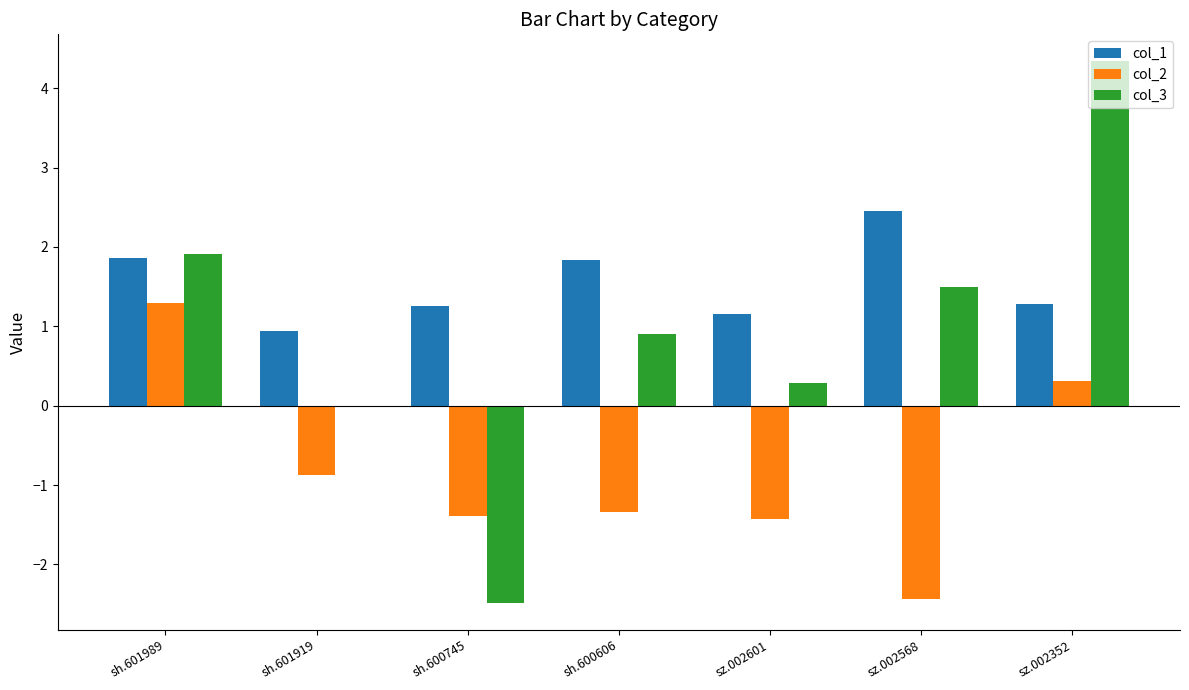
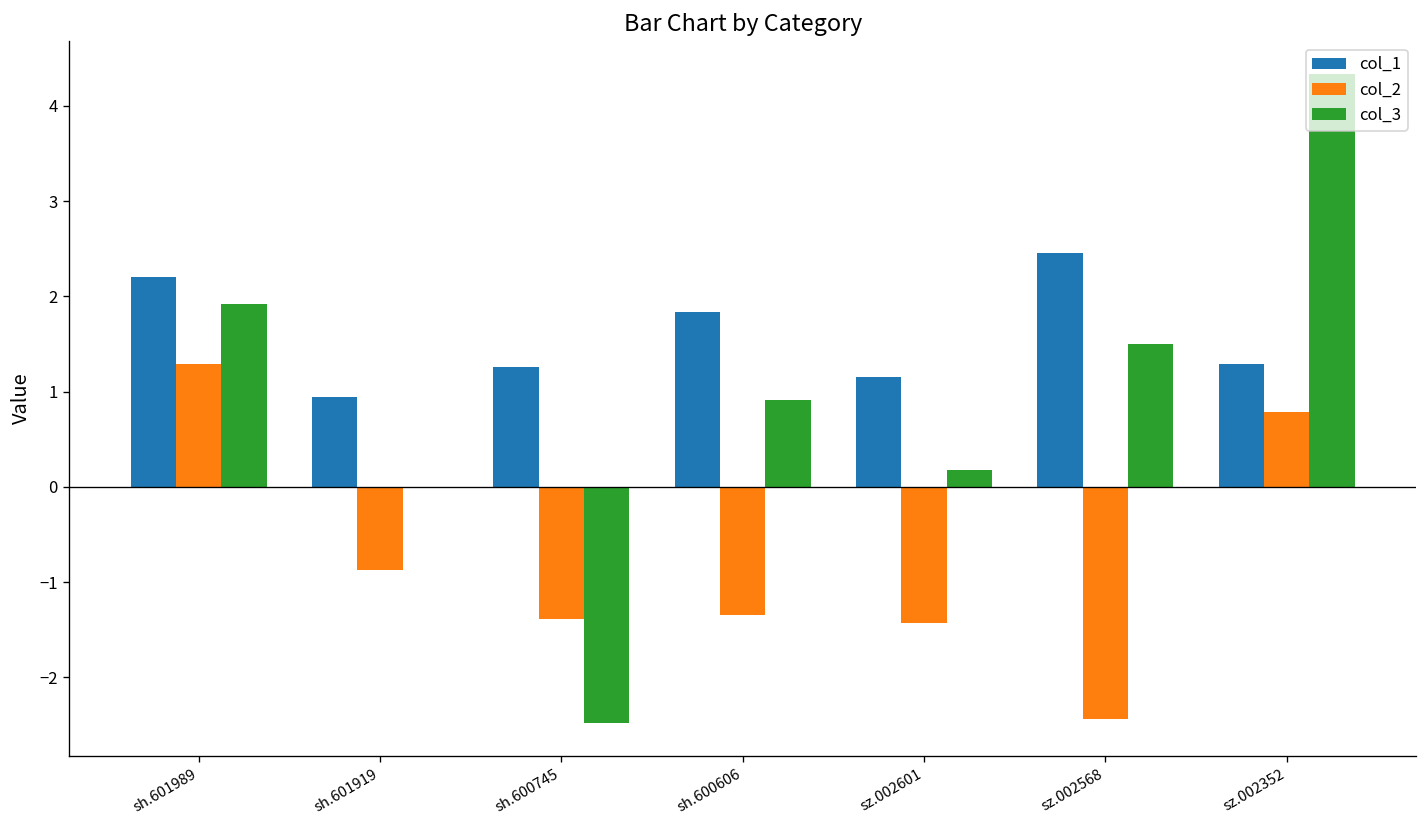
  {
    "col_1": {
-     "sh.601989": 1.9,
+     "sh.601989": 2.2,
      "sh.601919": 0.9,
      "sh.600745": 1.3,
      "sh.600606": 1.8,
      "sz.002601": 1.2,
      "sz.002568": 2.5,
      "sz.002352": 1.3
    },
    "col_2": {
      "sh.601989": 1.3,
      "sh.601919": -0.9,
      "sh.600745": -1.4,
      "sh.600606": -1.3,
      "sz.002601": -1.4,
      "sz.002568": -2.4,
-     "sz.002352": 0.3
+     "sz.002352": 0.8
    },
    "col_3": {
      "sh.601989": 1.9,
      "sh.601919": 0.0,
      "sh.600745": -2.5,
      "sh.600606": 0.9,
-     "sz.002601": 0.3,
+     "sz.002601": 0.2,
      "sz.002568": 1.5
    }
  }
